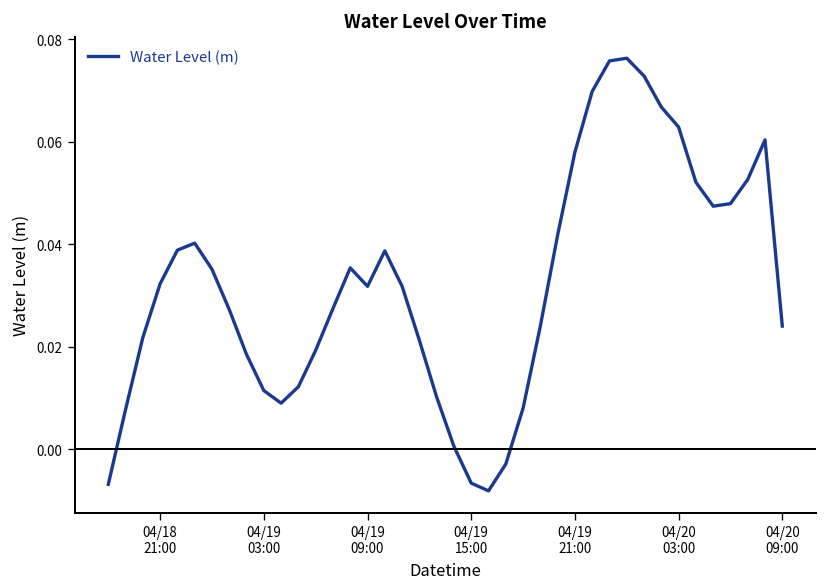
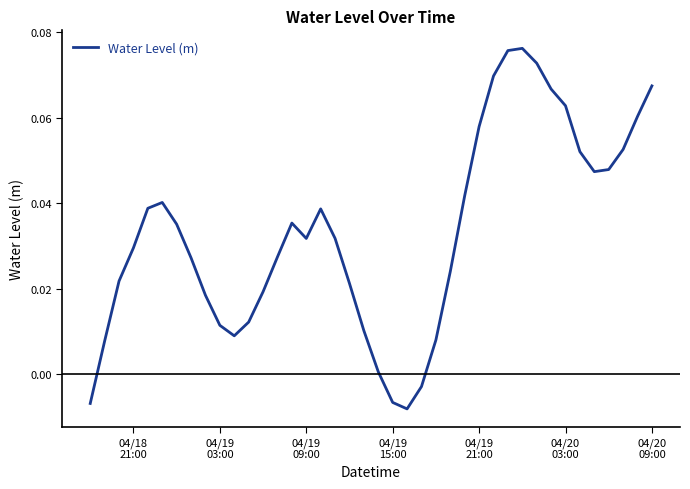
  {
-   "04/18 21:00": 0.032,
+   "04/18 21:00": 0.030,
    "04/19 03:00": 0.011,
    "04/19 09:00": 0.032,
    "04/19 15:00": -0.007,
    "04/19 21:00": 0.058,
    "04/20 03:00": 0.063,
-   "04/20 09:00": 0.024
+   "04/20 09:00": 0.067
  }
